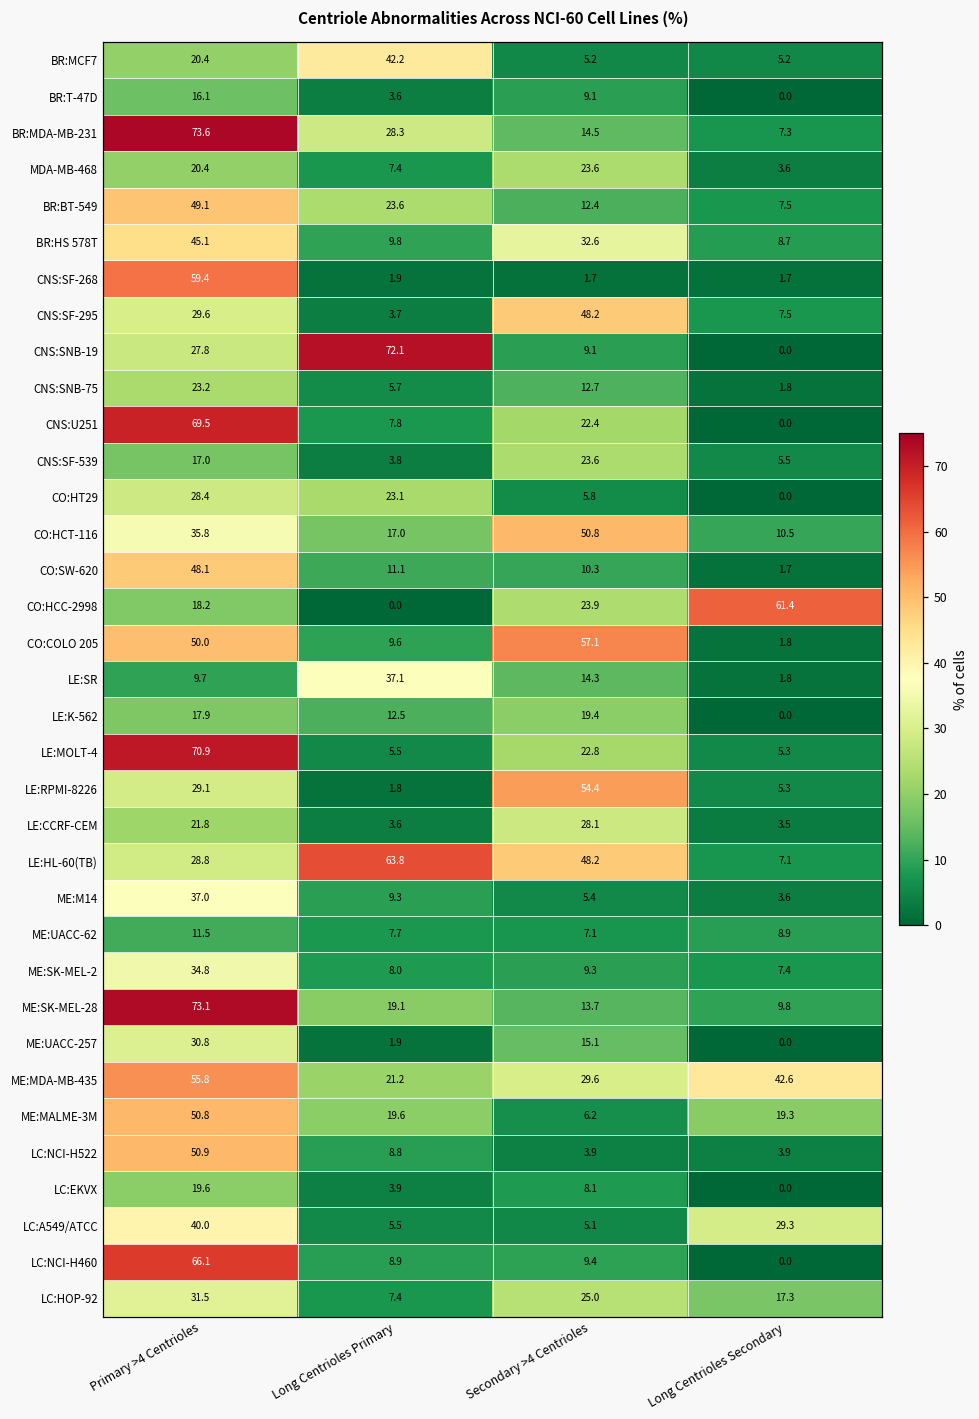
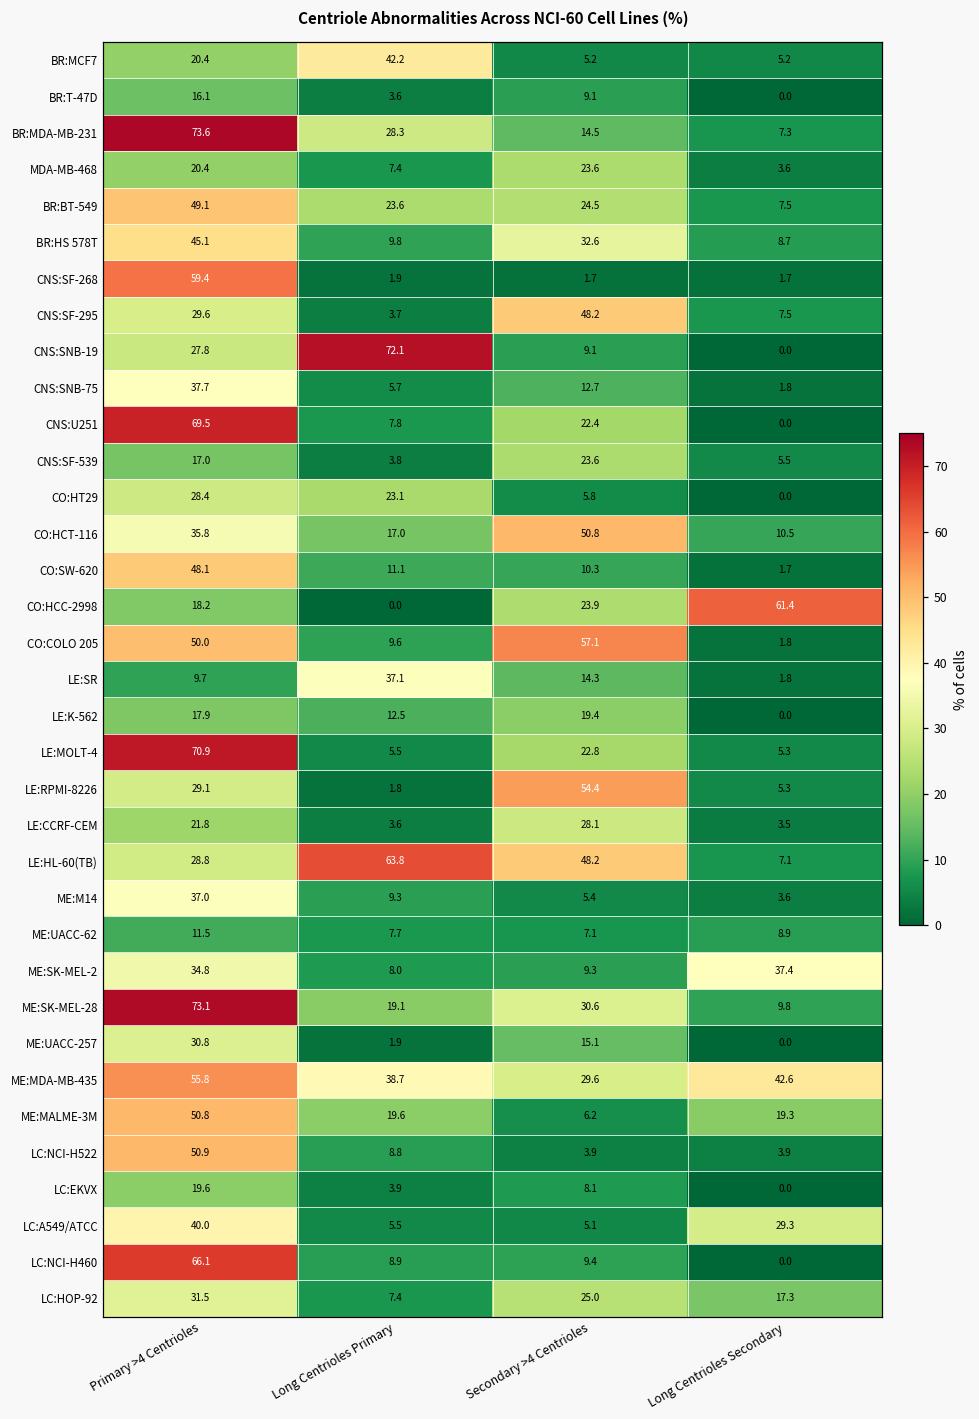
  {
    "BR:MCF7": {
      "Primary >4 Centrioles": 20.4,
      "Long Centrioles Primary": 42.2,
      "Secondary >4 Centrioles": 5.2,
      "Long Centrioles Secondary": 5.2
    },
    "BR:T-47D": {
      "Primary >4 Centrioles": 16.1,
      "Long Centrioles Primary": 3.6,
      "Secondary >4 Centrioles": 9.1,
      "Long Centrioles Secondary": 0.0
    },
    "BR:MDA-MB-231": {
      "Primary >4 Centrioles": 73.6,
      "Long Centrioles Primary": 28.3,
      "Secondary >4 Centrioles": 14.5,
      "Long Centrioles Secondary": 7.3
    },
    "MDA-MB-468": {
      "Primary >4 Centrioles": 20.4,
      "Long Centrioles Primary": 7.4,
      "Secondary >4 Centrioles": 23.6,
      "Long Centrioles Secondary": 3.6
    },
    "BR:BT-549": {
      "Primary >4 Centrioles": 49.1,
      "Long Centrioles Primary": 23.6,
-     "Secondary >4 Centrioles": 12.4,
+     "Secondary >4 Centrioles": 24.5,
      "Long Centrioles Secondary": 7.5
    },
    "BR:HS 578T": {
      "Primary >4 Centrioles": 45.1,
      "Long Centrioles Primary": 9.8,
      "Secondary >4 Centrioles": 32.6,
      "Long Centrioles Secondary": 8.7
    },
    "CNS:SF-268": {
      "Primary >4 Centrioles": 59.4,
      "Long Centrioles Primary": 1.9,
      "Secondary >4 Centrioles": 1.7,
      "Long Centrioles Secondary": 1.7
    },
    "CNS:SF-295": {
      "Primary >4 Centrioles": 29.6,
      "Long Centrioles Primary": 3.7,
      "Secondary >4 Centrioles": 48.2,
      "Long Centrioles Secondary": 7.5
    },
    "CNS:SNB-19": {
      "Primary >4 Centrioles": 27.8,
      "Long Centrioles Primary": 72.1,
      "Secondary >4 Centrioles": 9.1,
      "Long Centrioles Secondary": 0.0
    },
    "CNS:SNB-75": {
-     "Primary >4 Centrioles": 23.2,
+     "Primary >4 Centrioles": 37.7,
      "Long Centrioles Primary": 5.7,
      "Secondary >4 Centrioles": 12.7,
      "Long Centrioles Secondary": 1.8
    },
    "CNS:U251": {
      "Primary >4 Centrioles": 69.5,
      "Long Centrioles Primary": 7.8,
      "Secondary >4 Centrioles": 22.4,
      "Long Centrioles Secondary": 0.0
    },
    "CNS:SF-539": {
      "Primary >4 Centrioles": 17.0,
      "Long Centrioles Primary": 3.8,
      "Secondary >4 Centrioles": 23.6,
      "Long Centrioles Secondary": 5.5
    },
    "CO:HT29": {
      "Primary >4 Centrioles": 28.4,
      "Long Centrioles Primary": 23.1,
      "Secondary >4 Centrioles": 5.8,
      "Long Centrioles Secondary": 0.0
    },
    "CO:HCT-116": {
      "Primary >4 Centrioles": 35.8,
      "Long Centrioles Primary": 17.0,
      "Secondary >4 Centrioles": 50.8,
      "Long Centrioles Secondary": 10.5
    },
    "CO:SW-620": {
      "Primary >4 Centrioles": 48.1,
      "Long Centrioles Primary": 11.1,
      "Secondary >4 Centrioles": 10.3,
      "Long Centrioles Secondary": 1.7
    },
    "CO:HCC-2998": {
      "Primary >4 Centrioles": 18.2,
      "Long Centrioles Primary": 0.0,
      "Secondary >4 Centrioles": 23.9,
      "Long Centrioles Secondary": 61.4
    },
    "CO:COLO 205": {
      "Primary >4 Centrioles": 50.0,
      "Long Centrioles Primary": 9.6,
      "Secondary >4 Centrioles": 57.1,
      "Long Centrioles Secondary": 1.8
    },
    "LE:SR": {
      "Primary >4 Centrioles": 9.7,
      "Long Centrioles Primary": 37.1,
      "Secondary >4 Centrioles": 14.3,
      "Long Centrioles Secondary": 1.8
    },
    "LE:K-562": {
      "Primary >4 Centrioles": 17.9,
      "Long Centrioles Primary": 12.5,
      "Secondary >4 Centrioles": 19.4,
      "Long Centrioles Secondary": 0.0
    },
    "LE:MOLT-4": {
      "Primary >4 Centrioles": 70.9,
      "Long Centrioles Primary": 5.5,
      "Secondary >4 Centrioles": 22.8,
      "Long Centrioles Secondary": 5.3
    },
    "LE:RPMI-8226": {
      "Primary >4 Centrioles": 29.1,
      "Long Centrioles Primary": 1.8,
      "Secondary >4 Centrioles": 54.4,
      "Long Centrioles Secondary": 5.3
    },
    "LE:CCRF-CEM": {
      "Primary >4 Centrioles": 21.8,
      "Long Centrioles Primary": 3.6,
      "Secondary >4 Centrioles": 28.1,
      "Long Centrioles Secondary": 3.5
    },
    "LE:HL-60(TB)": {
      "Primary >4 Centrioles": 28.8,
      "Long Centrioles Primary": 63.8,
      "Secondary >4 Centrioles": 48.2,
      "Long Centrioles Secondary": 7.1
    },
    "ME:M14": {
      "Primary >4 Centrioles": 37.0,
      "Long Centrioles Primary": 9.3,
      "Secondary >4 Centrioles": 5.4,
      "Long Centrioles Secondary": 3.6
    },
    "ME:UACC-62": {
      "Primary >4 Centrioles": 11.5,
      "Long Centrioles Primary": 7.7,
      "Secondary >4 Centrioles": 7.1,
      "Long Centrioles Secondary": 8.9
    },
    "ME:SK-MEL-2": {
      "Primary >4 Centrioles": 34.8,
      "Long Centrioles Primary": 8.0,
      "Secondary >4 Centrioles": 9.3,
-     "Long Centrioles Secondary": 7.4
+     "Long Centrioles Secondary": 37.4
    },
    "ME:SK-MEL-28": {
      "Primary >4 Centrioles": 73.1,
      "Long Centrioles Primary": 19.1,
-     "Secondary >4 Centrioles": 13.7,
+     "Secondary >4 Centrioles": 30.6,
      "Long Centrioles Secondary": 9.8
    },
    "ME:UACC-257": {
      "Primary >4 Centrioles": 30.8,
      "Long Centrioles Primary": 1.9,
      "Secondary >4 Centrioles": 15.1,
      "Long Centrioles Secondary": 0.0
    },
    "ME:MDA-MB-435": {
      "Primary >4 Centrioles": 55.8,
-     "Long Centrioles Primary": 21.2,
+     "Long Centrioles Primary": 38.7,
      "Secondary >4 Centrioles": 29.6,
      "Long Centrioles Secondary": 42.6
    },
    "ME:MALME-3M": {
      "Primary >4 Centrioles": 50.8,
      "Long Centrioles Primary": 19.6,
      "Secondary >4 Centrioles": 6.2,
      "Long Centrioles Secondary": 19.3
    },
    "LC:NCI-H522": {
      "Primary >4 Centrioles": 50.9,
      "Long Centrioles Primary": 8.8,
      "Secondary >4 Centrioles": 3.9,
      "Long Centrioles Secondary": 3.9
    },
    "LC:EKVX": {
      "Primary >4 Centrioles": 19.6,
      "Long Centrioles Primary": 3.9,
      "Secondary >4 Centrioles": 8.1,
      "Long Centrioles Secondary": 0.0
    },
    "LC:A549/ATCC": {
      "Primary >4 Centrioles": 40.0,
      "Long Centrioles Primary": 5.5,
      "Secondary >4 Centrioles": 5.1,
      "Long Centrioles Secondary": 29.3
    },
    "LC:NCI-H460": {
      "Primary >4 Centrioles": 66.1,
      "Long Centrioles Primary": 8.9,
      "Secondary >4 Centrioles": 9.4,
      "Long Centrioles Secondary": 0.0
    },
    "LC:HOP-92": {
      "Primary >4 Centrioles": 31.5,
      "Long Centrioles Primary": 7.4,
      "Secondary >4 Centrioles": 25.0,
      "Long Centrioles Secondary": 17.3
    }
  }
